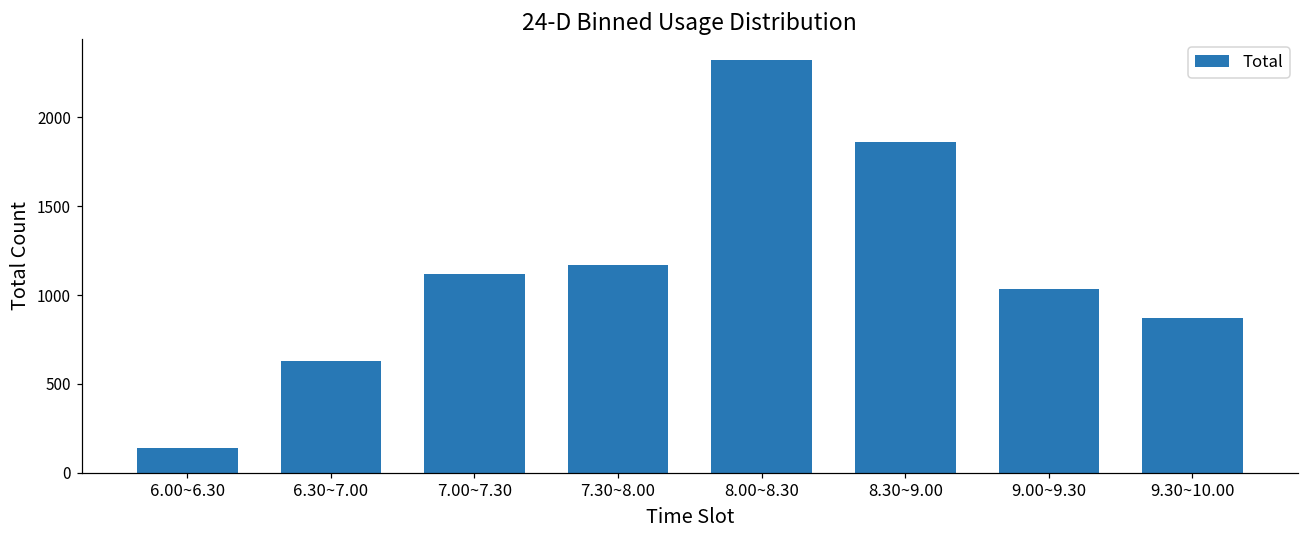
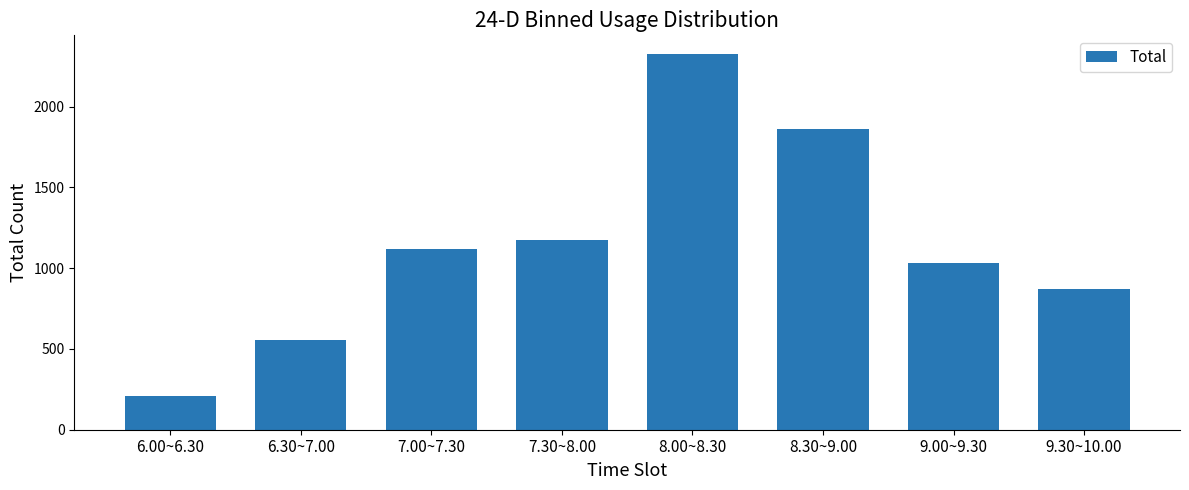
  {
-   "6.00~6.30": 140,
-   "6.30~7.00": 630,
+   "6.00~6.30": 210,
+   "6.30~7.00": 560,
    "7.00~7.30": 1120,
    "7.30~8.00": 1170,
    "8.00~8.30": 2330,
    "8.30~9.00": 1860,
    "9.00~9.30": 1030,
    "9.30~10.00": 870
  }
